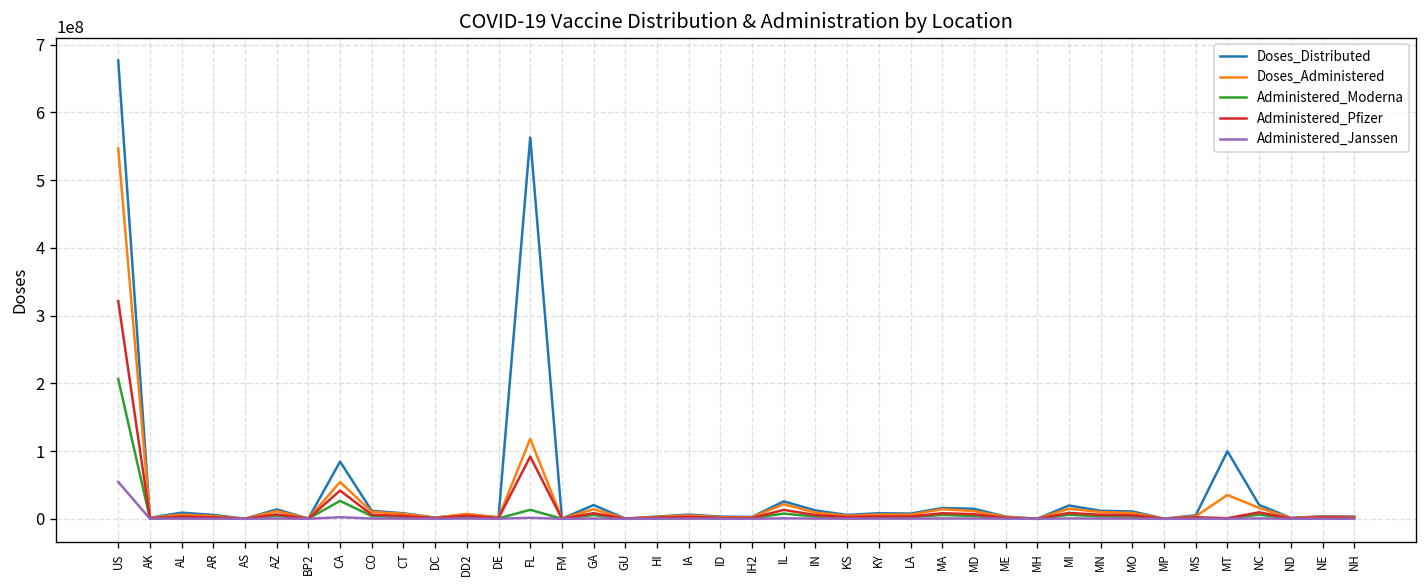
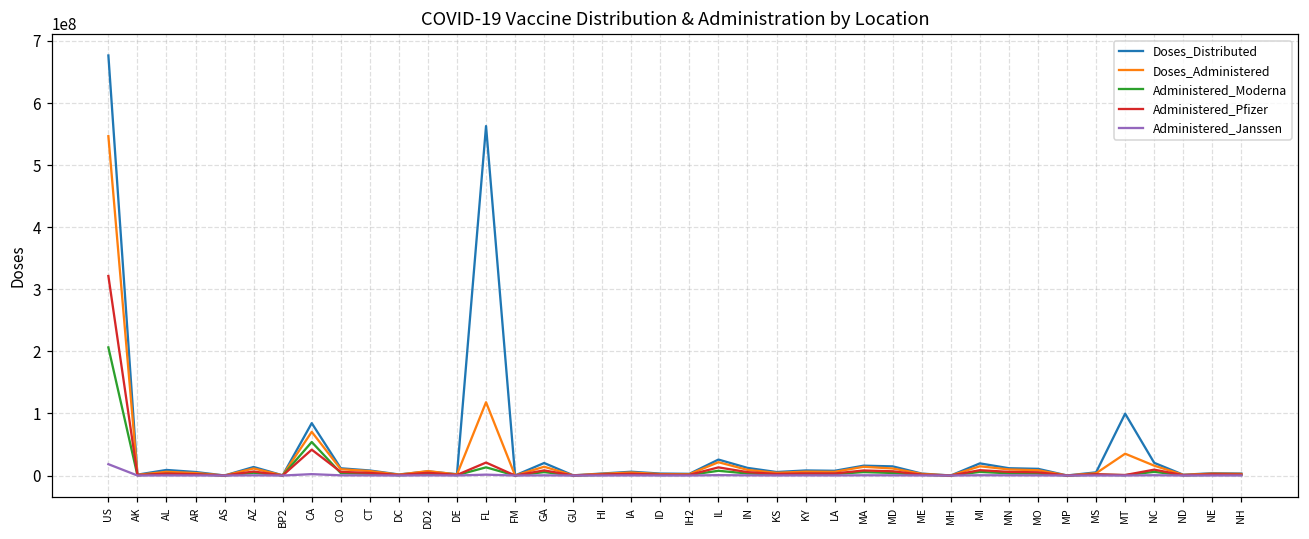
  {
    "Doses_Distributed": {
      "US": 680000000,
      "CA": 80000000,
      "FL": 560000000,
      "GA": 20000000,
      "MI": 20000000,
      "MT": 100000000
    },
    "Doses_Administered": {
      "US": 550000000,
-     "CA": 50000000,
+     "CA": 70000000,
      "FL": 120000000,
      "GA": 10000000,
      "MI": 10000000,
      "MT": 40000000
    },
    "Administered_Moderna": {
      "US": 210000000,
-     "CA": 30000000,
+     "CA": 50000000,
      "FL": 10000000,
      "IL": 10000000
    },
    "Administered_Pfizer": {
      "US": 320000000,
      "CA": 40000000,
-     "FL": 90000000,
+     "FL": 20000000,
      "IL": 10000000
    },
    "Administered_Janssen": {
-     "US": 50000000,
+     "US": 20000000,
      "CA": 0,
      "FL": 0,
      "GA": 0,
      "IL": 0,
      "MA": 0,
      "MI": 0,
      "NC": 0
    }
  }
